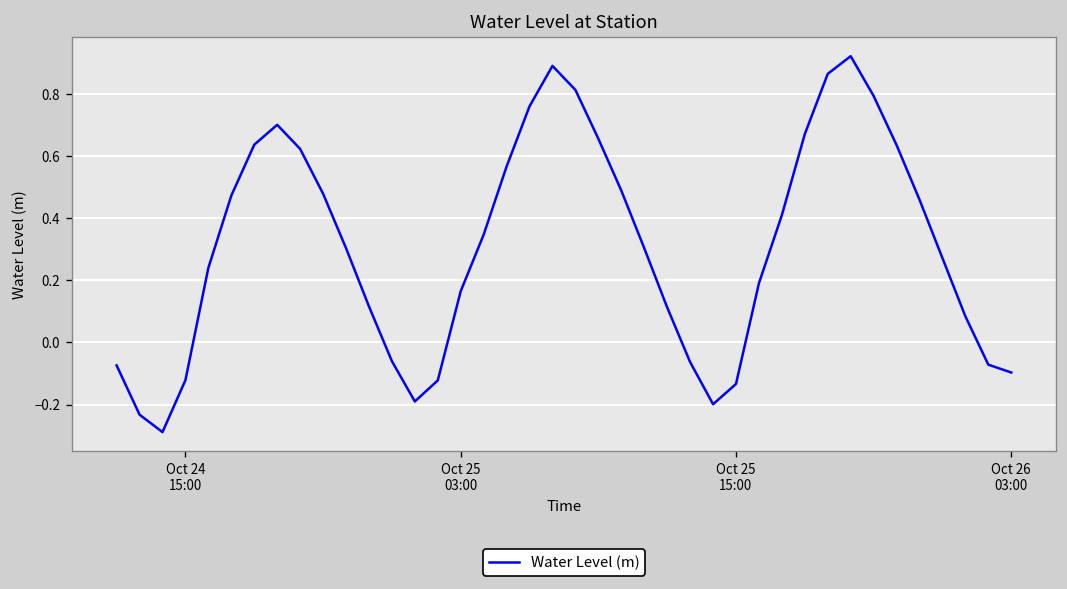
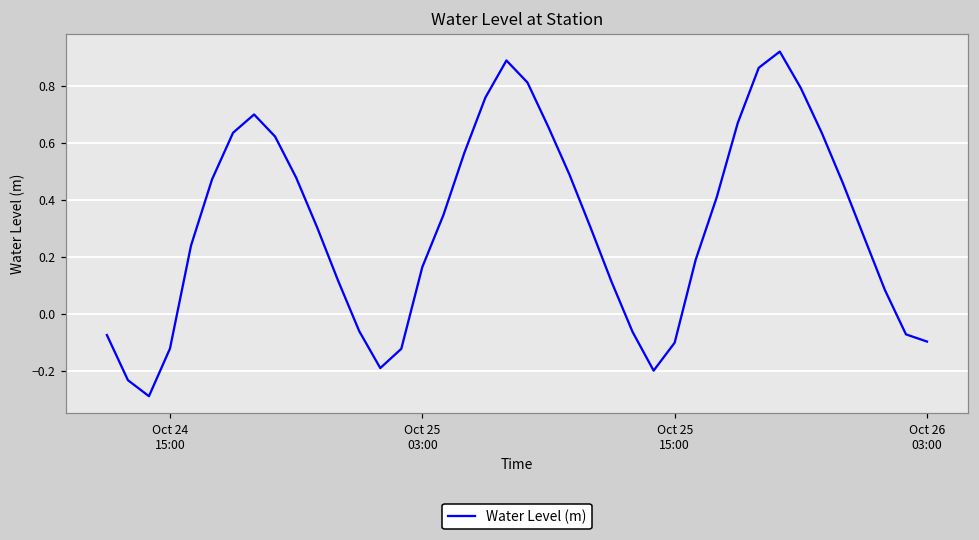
  {
    "Oct 24 15:00": -0.12,
    "Oct 25 03:00": 0.16,
-   "Oct 25 15:00": -0.13,
+   "Oct 25 15:00": -0.10,
    "Oct 26 03:00": -0.10
  }
